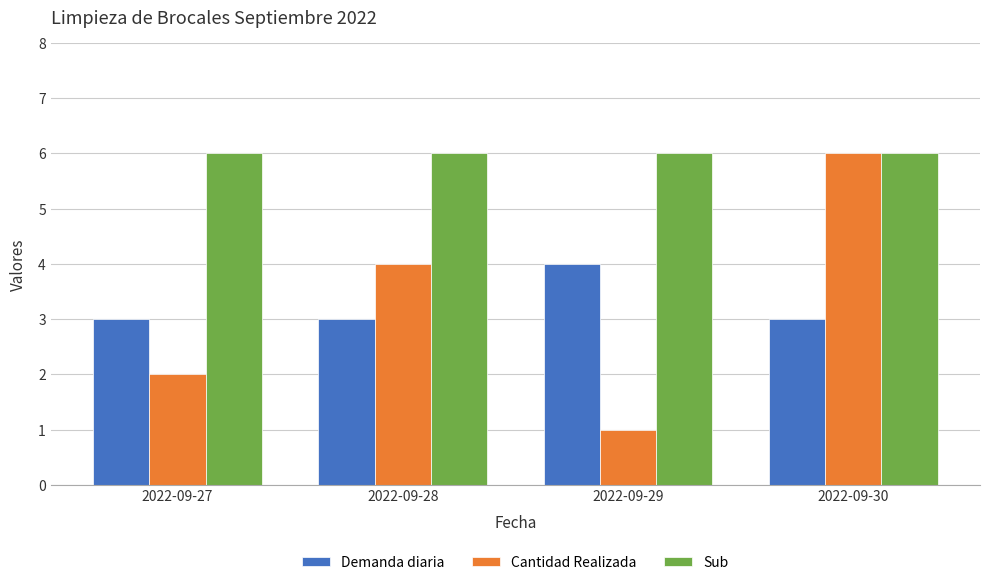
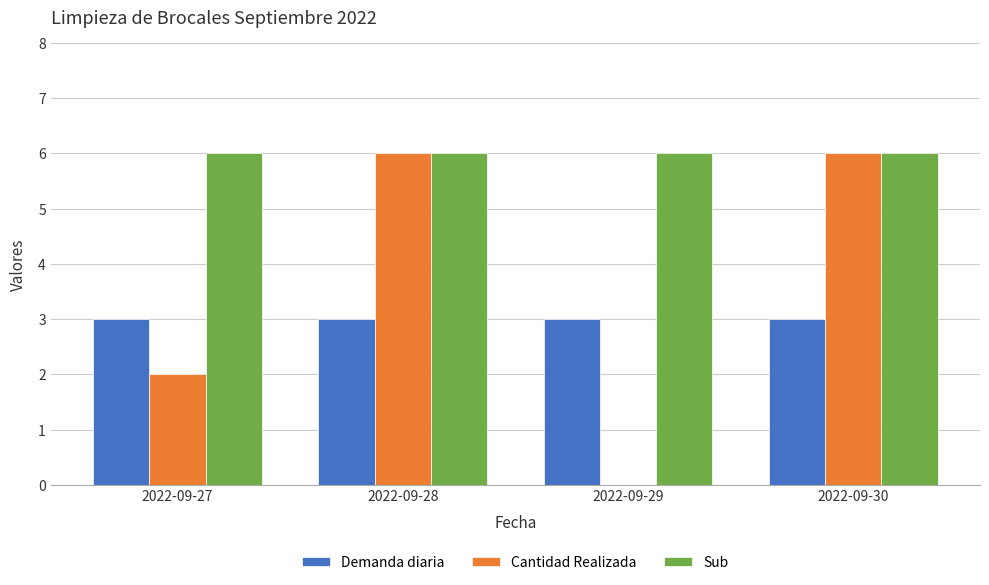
  {
    "Demanda diaria": {
      "2022-09-27": 3,
      "2022-09-28": 3,
-     "2022-09-29": 4,
+     "2022-09-29": 3,
      "2022-09-30": 3
    },
    "Cantidad Realizada": {
      "2022-09-27": 2,
-     "2022-09-28": 4,
-     "2022-09-29": 1,
+     "2022-09-28": 6,
+     "2022-09-29": 0,
      "2022-09-30": 6
    },
    "Sub": {
      "2022-09-27": 6,
      "2022-09-28": 6,
      "2022-09-29": 6,
      "2022-09-30": 6
    }
  }
